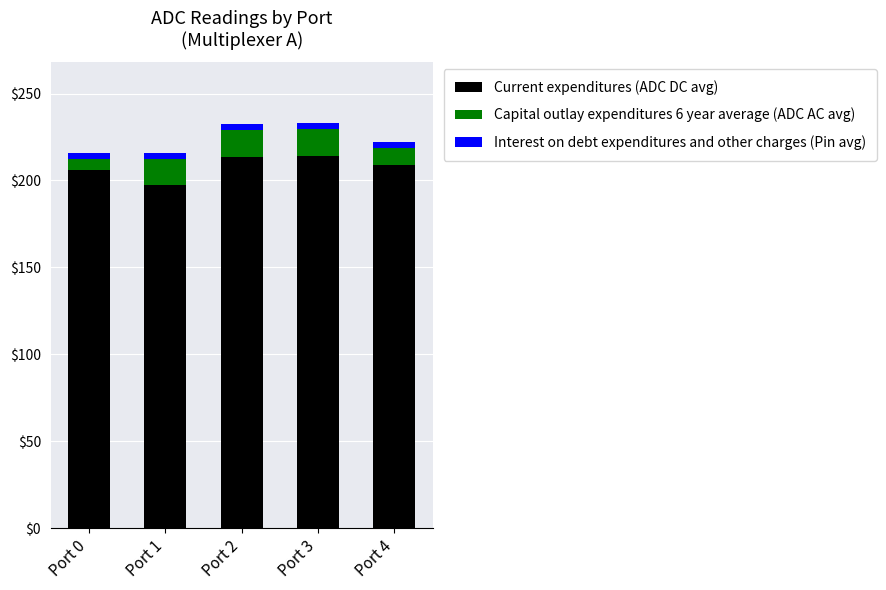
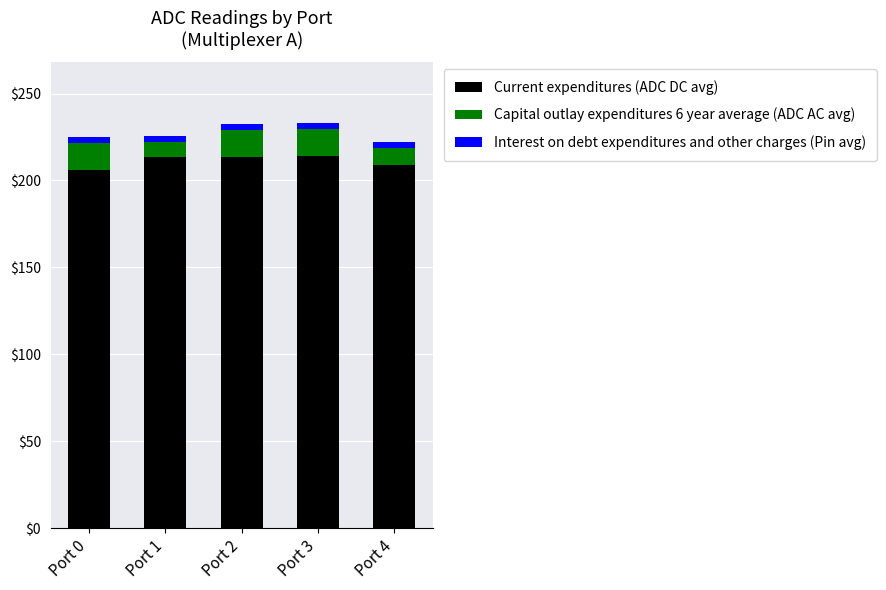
  {
    "Current expenditures (ADC DC avg)": {
      "Port 0": "$206",
-     "Port 1": "$197",
+     "Port 1": "$213",
      "Port 2": "$214",
      "Port 3": "$214",
      "Port 4": "$209"
    },
    "Capital outlay expenditures 6 year average (ADC AC avg)": {
-     "Port 0": "$7",
-     "Port 1": "$15",
+     "Port 0": "$16",
+     "Port 1": "$9",
      "Port 2": "$16",
      "Port 3": "$16",
      "Port 4": "$10"
    },
    "Interest on debt expenditures and other charges (Pin avg)": {
      "Port 0": "$4",
      "Port 1": "$4",
      "Port 2": "$4",
      "Port 3": "$4",
      "Port 4": "$4"
    }
  }
